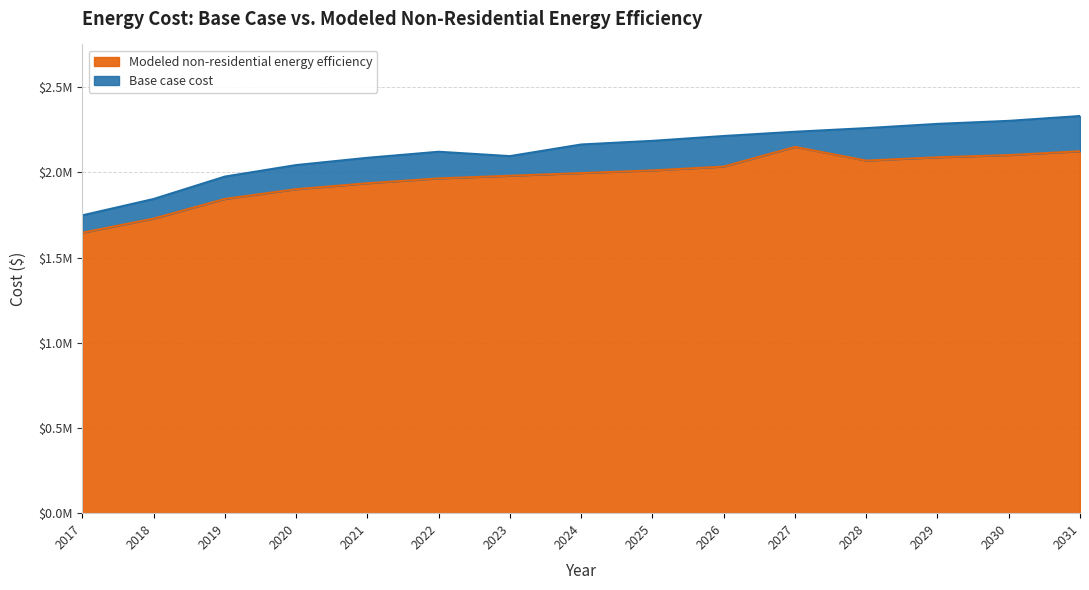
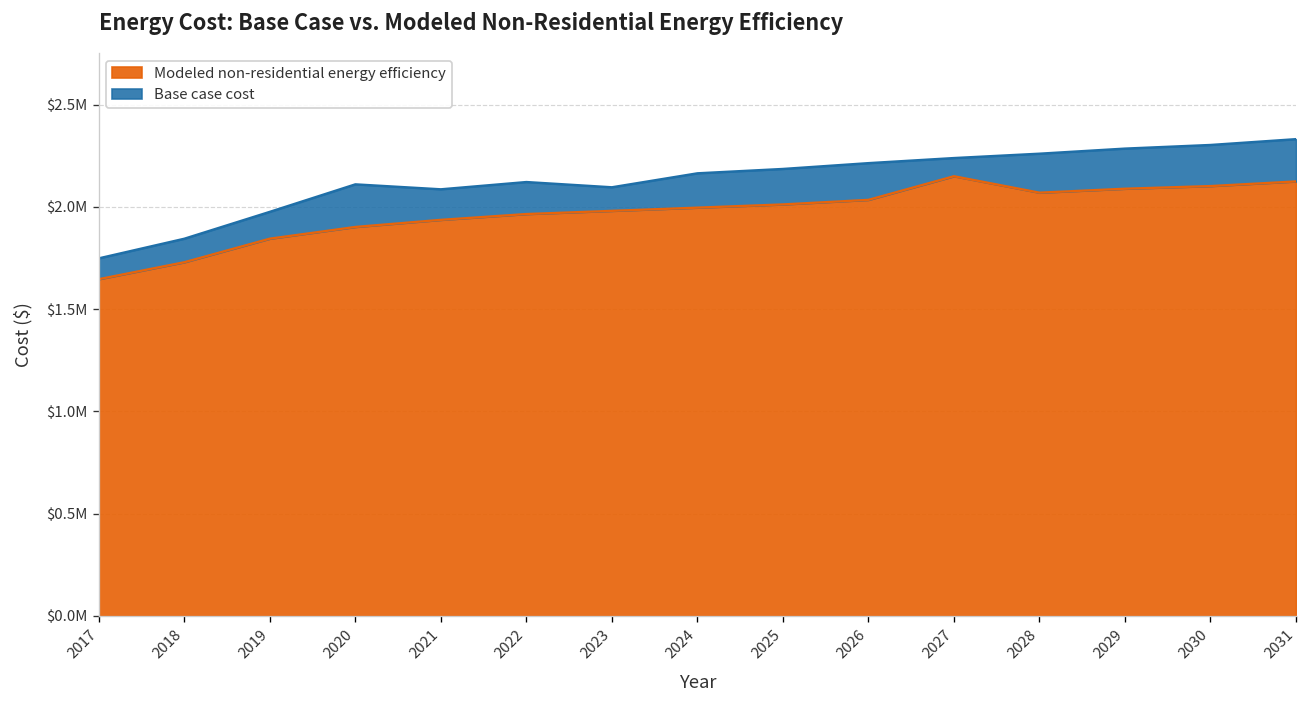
  {
    "Base case cost": {
      "2017": "$1750000",
      "2018": "$1840000",
      "2019": "$1980000",
-     "2020": "$2040000",
+     "2020": "$2110000",
      "2021": "$2090000",
      "2022": "$2120000",
      "2023": "$2100000",
      "2024": "$2160000",
      "2025": "$2190000",
      "2026": "$2210000",
      "2027": "$2240000",
      "2028": "$2260000",
      "2029": "$2290000",
      "2030": "$2300000",
      "2031": "$2330000"
    },
    "Modeled non-residential energy efficiency": {
      "2017": "$1650000",
      "2018": "$1730000",
      "2019": "$1840000",
      "2020": "$1900000",
      "2021": "$1940000",
      "2022": "$1960000",
      "2023": "$1980000",
      "2024": "$2000000",
      "2025": "$2010000",
      "2026": "$2030000",
      "2027": "$2150000",
      "2028": "$2070000",
      "2029": "$2090000",
      "2030": "$2100000",
      "2031": "$2120000"
    }
  }
